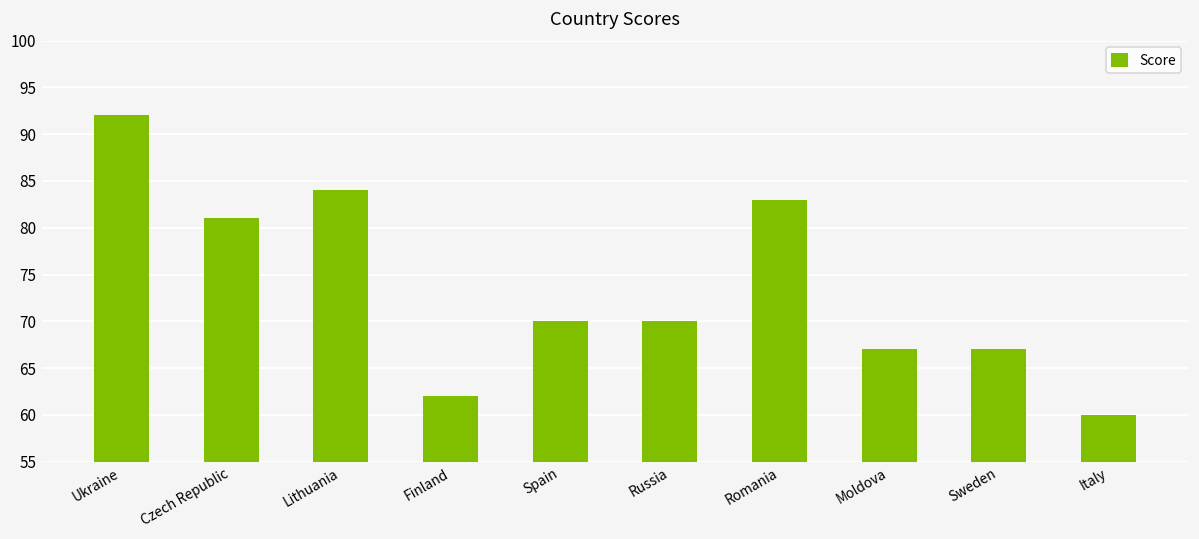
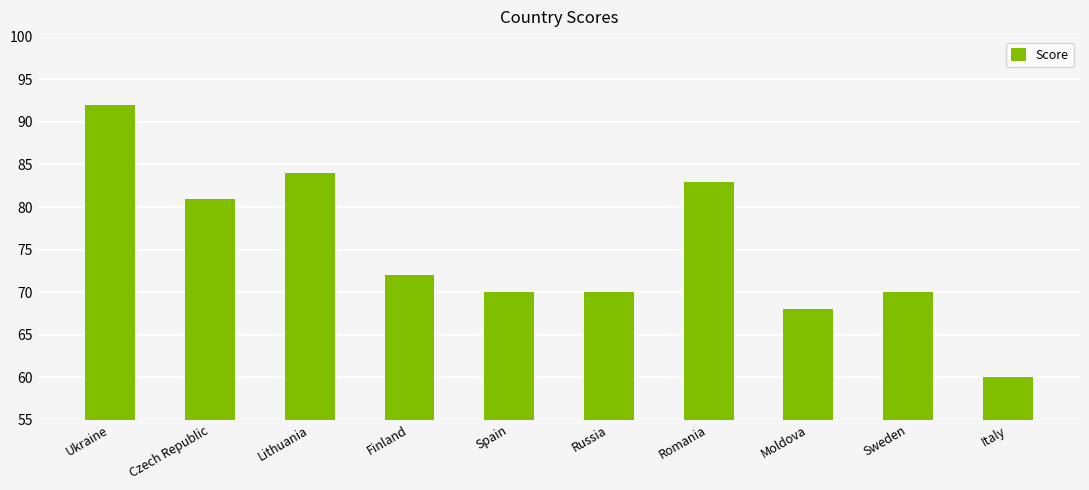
  {
    "Ukraine": 92,
    "Czech Republic": 81,
    "Lithuania": 84,
-   "Finland": 62,
+   "Finland": 72,
    "Spain": 70,
    "Russia": 70,
    "Romania": 83,
-   "Moldova": 67,
-   "Sweden": 67,
+   "Moldova": 68,
+   "Sweden": 70,
    "Italy": 60
  }
